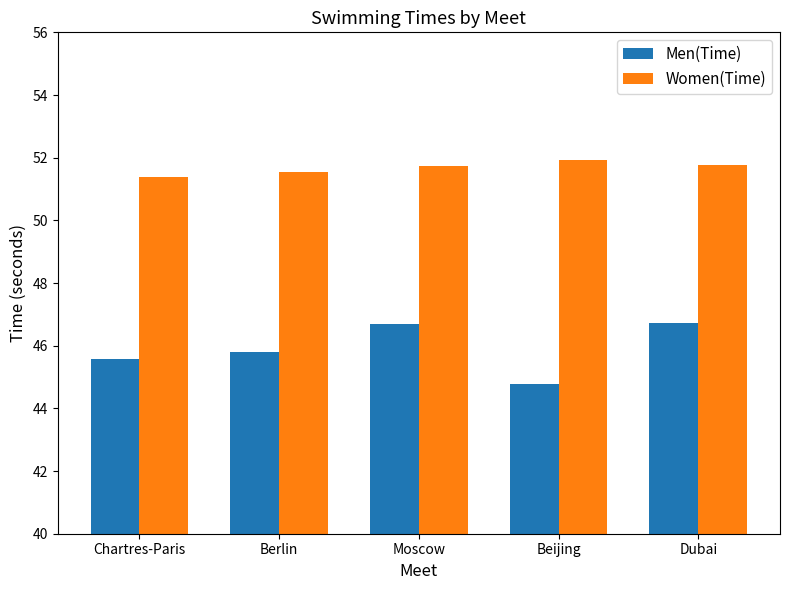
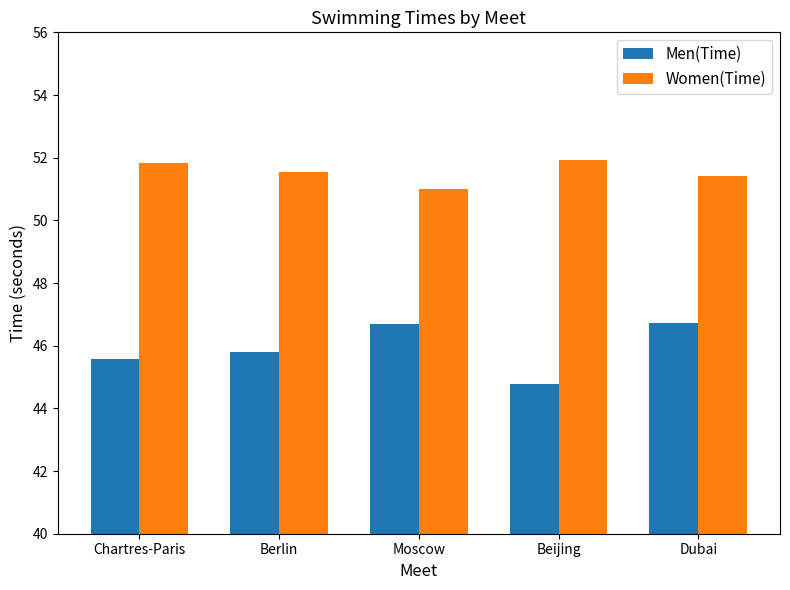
  {
    "Men(Time)": {
      "Chartres-Paris": 45.6,
      "Berlin": 45.8,
      "Moscow": 46.7,
      "Beijing": 44.8,
      "Dubai": 46.7
    },
    "Women(Time)": {
-     "Chartres-Paris": 51.4,
+     "Chartres-Paris": 51.8,
      "Berlin": 51.5,
-     "Moscow": 51.8,
+     "Moscow": 51.0,
      "Beijing": 51.9,
-     "Dubai": 51.8
+     "Dubai": 51.4
    }
  }
